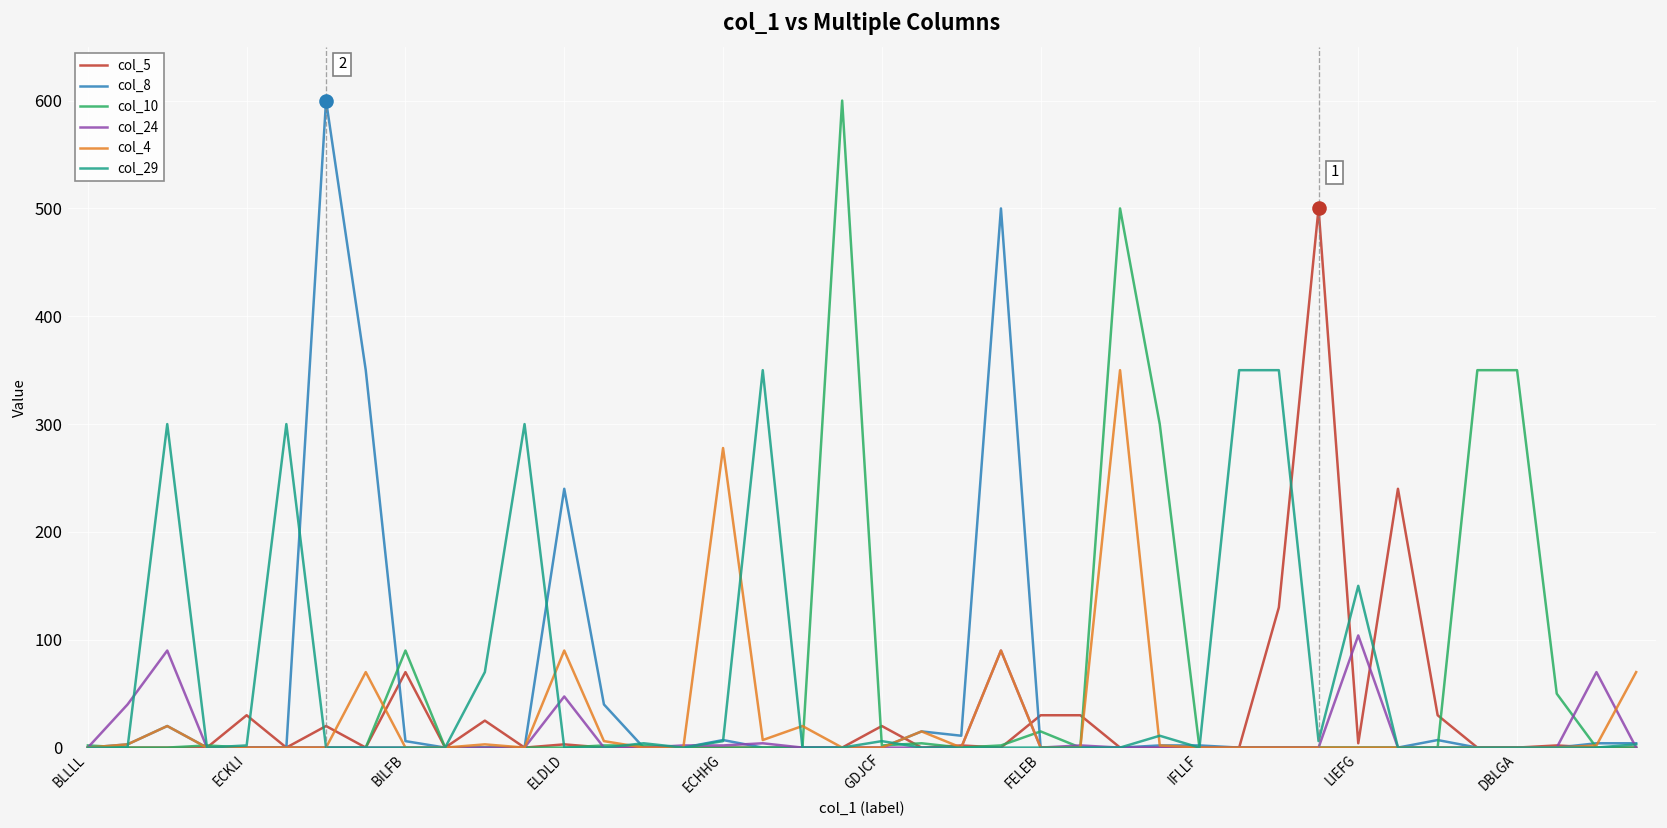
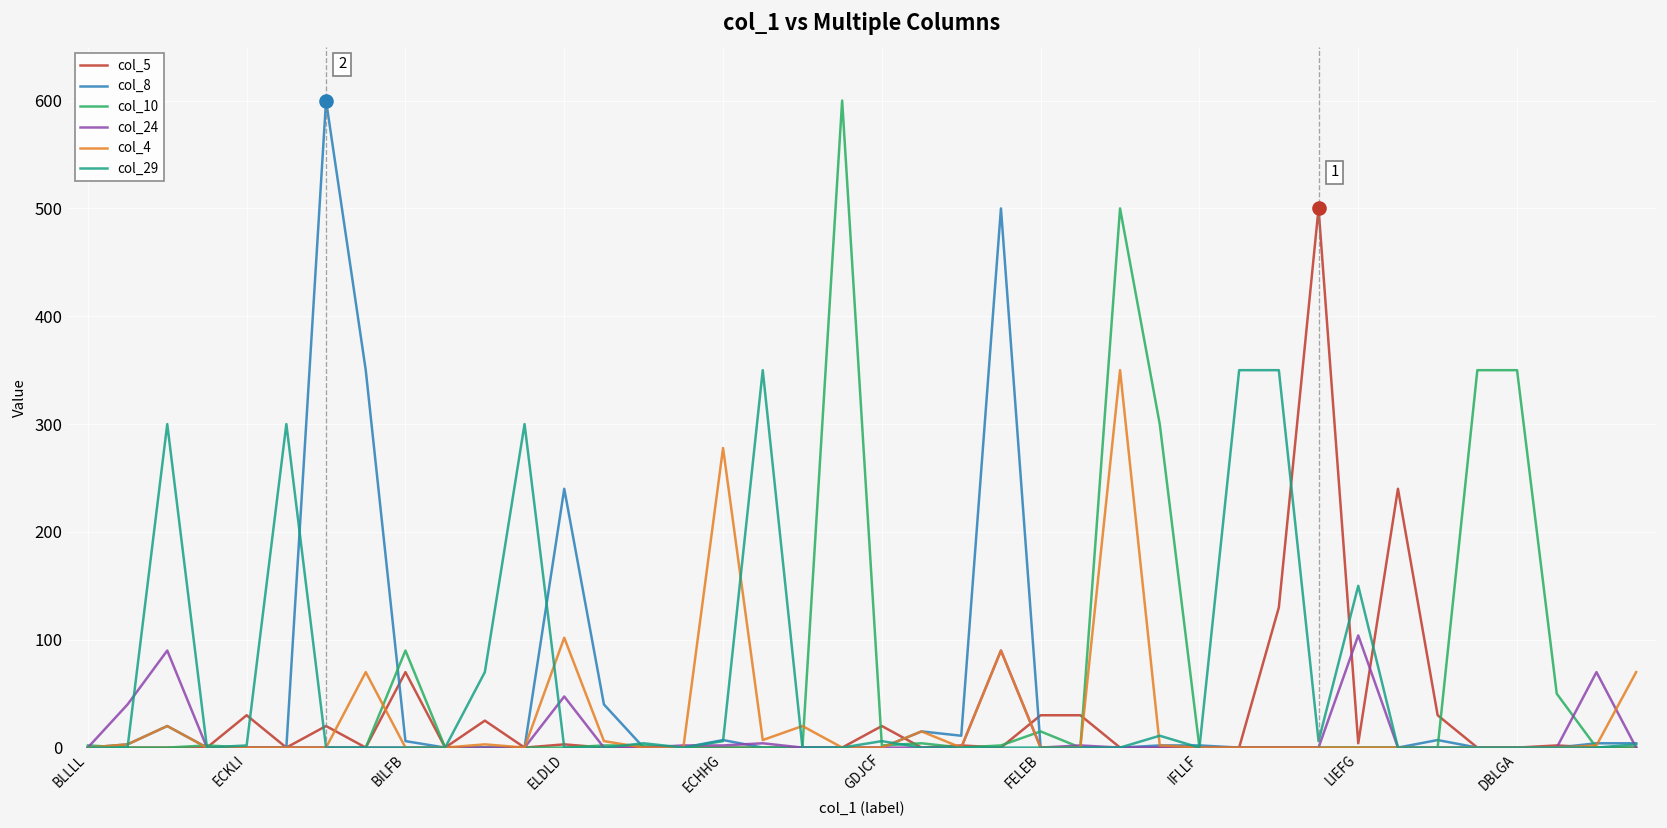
  {
    "col_24": {
      "ELDLD": 50,
      "LIEFG": 100
    },
    "col_4": {
-     "ELDLD": 90,
+     "ELDLD": 100,
      "ECHHG": 280
    }
  }
